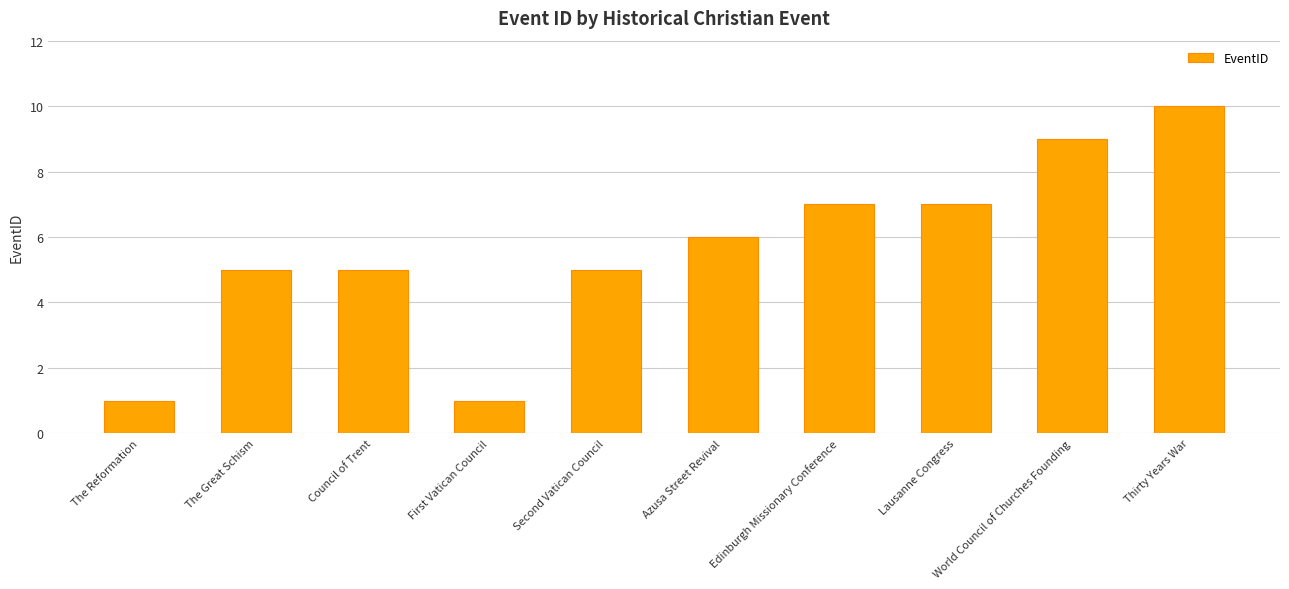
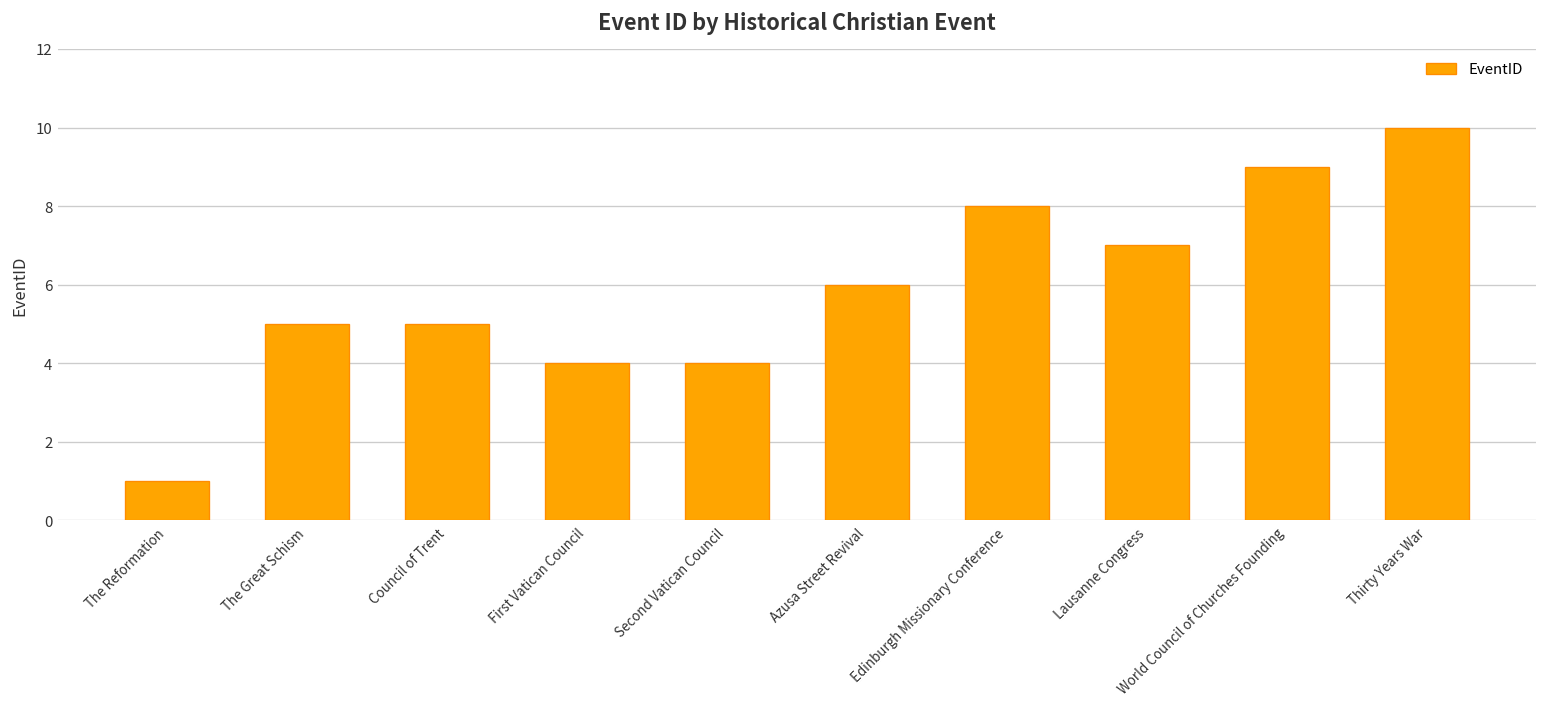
  {
    "The Reformation": 1,
    "The Great Schism": 5,
    "Council of Trent": 5,
-   "First Vatican Council": 1,
-   "Second Vatican Council": 5,
+   "First Vatican Council": 4,
+   "Second Vatican Council": 4,
    "Azusa Street Revival": 6,
-   "Edinburgh Missionary Conference": 7,
+   "Edinburgh Missionary Conference": 8,
    "Lausanne Congress": 7,
    "World Council of Churches Founding": 9,
    "Thirty Years War": 10
  }
